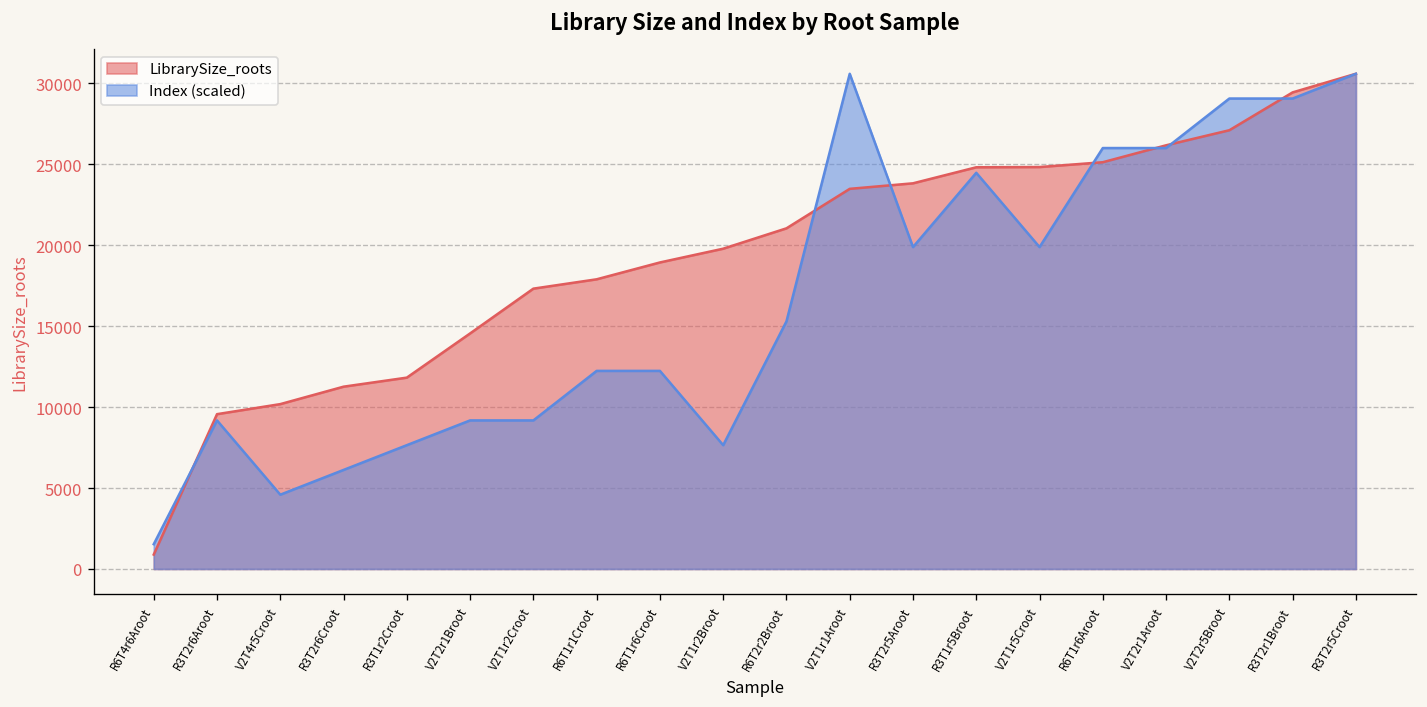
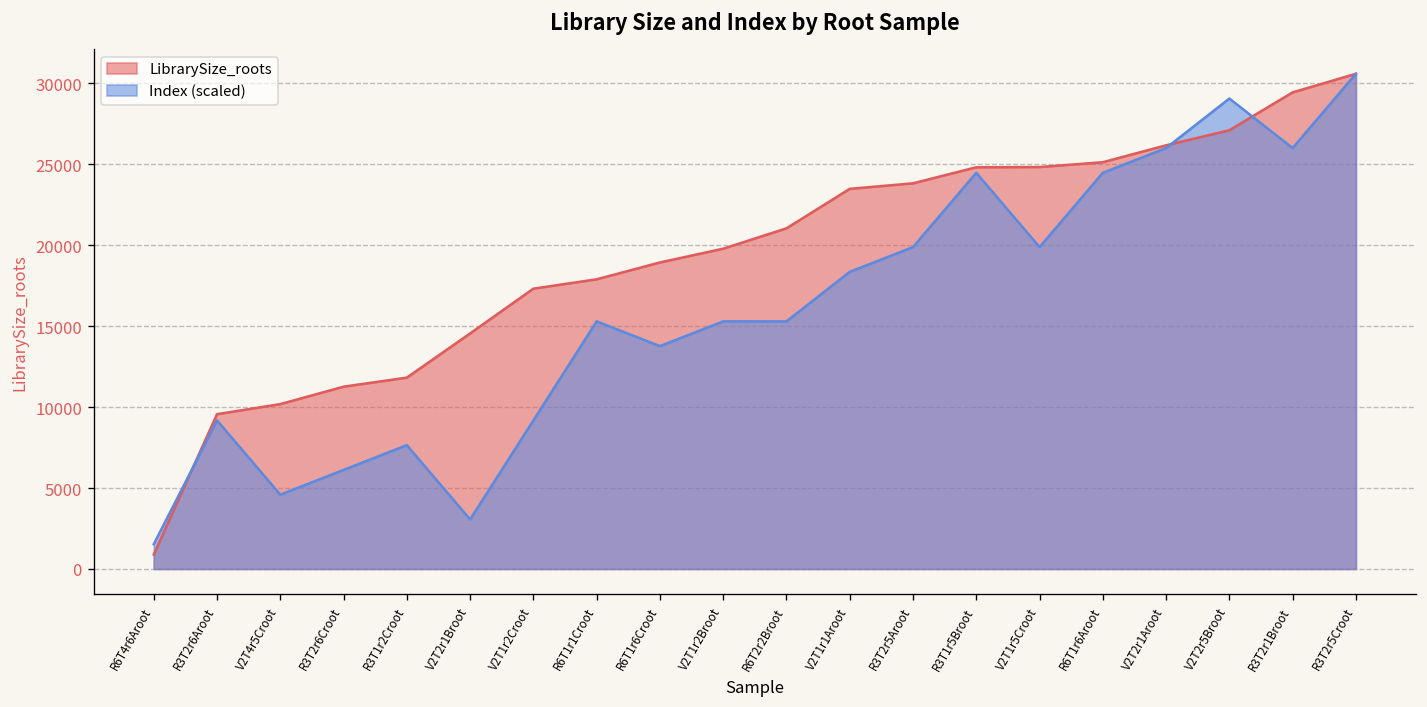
  {
    "LibrarySize_roots": {
      "R6T4r6Aroot": 900,
      "R3T2r6Aroot": 9600,
      "V2T4r5Croot": 10200,
      "R3T2r6Croot": 11300,
      "R3T1r2Croot": 11800,
      "V2T2r1Broot": 14600,
      "V2T1r2Croot": 17300,
      "R6T1r1Croot": 17900,
      "R6T1r6Croot": 18900,
      "V2T1r2Broot": 19800,
      "R6T2r2Broot": 21000,
      "V2T1r1Aroot": 23500,
      "R3T2r5Aroot": 23800,
      "R3T1r5Broot": 24800,
      "V2T1r5Croot": 24800,
      "R6T1r6Aroot": 25100,
      "V2T2r5Broot": 27100,
      "R3T2r1Broot": 29400
    },
    "Index (scaled)": {
      "R6T4r6Aroot": 1500,
      "R3T2r6Aroot": 9200,
      "V2T4r5Croot": 4600,
      "R3T2r6Croot": 6100,
      "R3T1r2Croot": 7600,
-     "V2T2r1Broot": 9200,
+     "V2T2r1Broot": 3100,
      "V2T1r2Croot": 9200,
-     "R6T1r1Croot": 12200,
-     "R6T1r6Croot": 12200,
-     "V2T1r2Broot": 7600,
+     "R6T1r1Croot": 15300,
+     "R6T1r6Croot": 13800,
+     "V2T1r2Broot": 15300,
      "R6T2r2Broot": 15300,
-     "V2T1r1Aroot": 30600,
+     "V2T1r1Aroot": 18400,
      "R3T2r5Aroot": 19900,
      "R3T1r5Broot": 24500,
      "V2T1r5Croot": 19900,
-     "R6T1r6Aroot": 26000,
+     "R6T1r6Aroot": 24500,
      "V2T2r5Broot": 29100,
-     "R3T2r1Broot": 29100
+     "R3T2r1Broot": 26000
    }
  }
